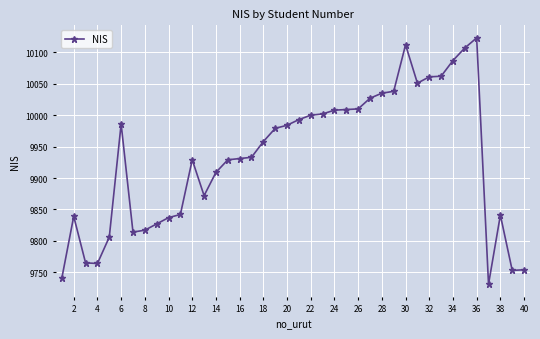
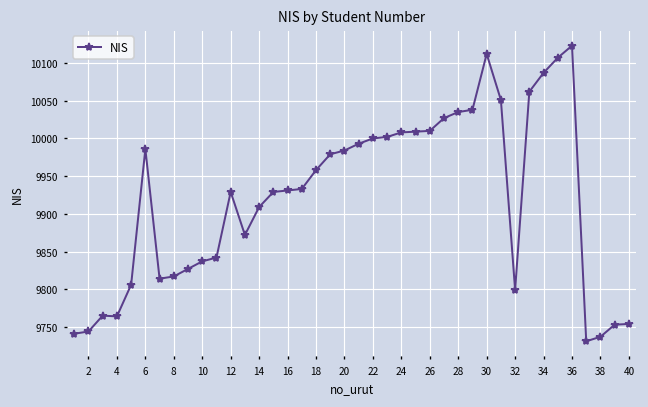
  {
-   "2": 9840,
+   "2": 9740,
    "4": 9760,
    "6": 9990,
    "8": 9820,
    "10": 9840,
    "12": 9930,
    "14": 9910,
    "16": 9930,
    "18": 9960,
    "20": 9980,
    "22": 10000,
    "24": 10010,
    "26": 10010,
    "28": 10040,
    "30": 10110,
-   "32": 10060,
+   "32": 9800,
    "34": 10090,
    "36": 10120,
-   "38": 9840,
+   "38": 9740,
    "40": 9750
  }
